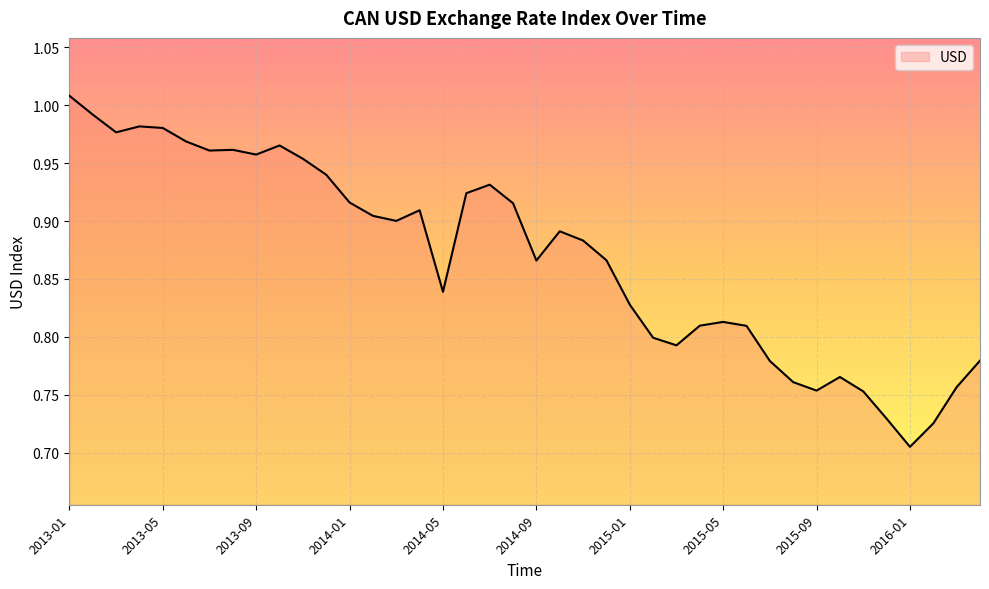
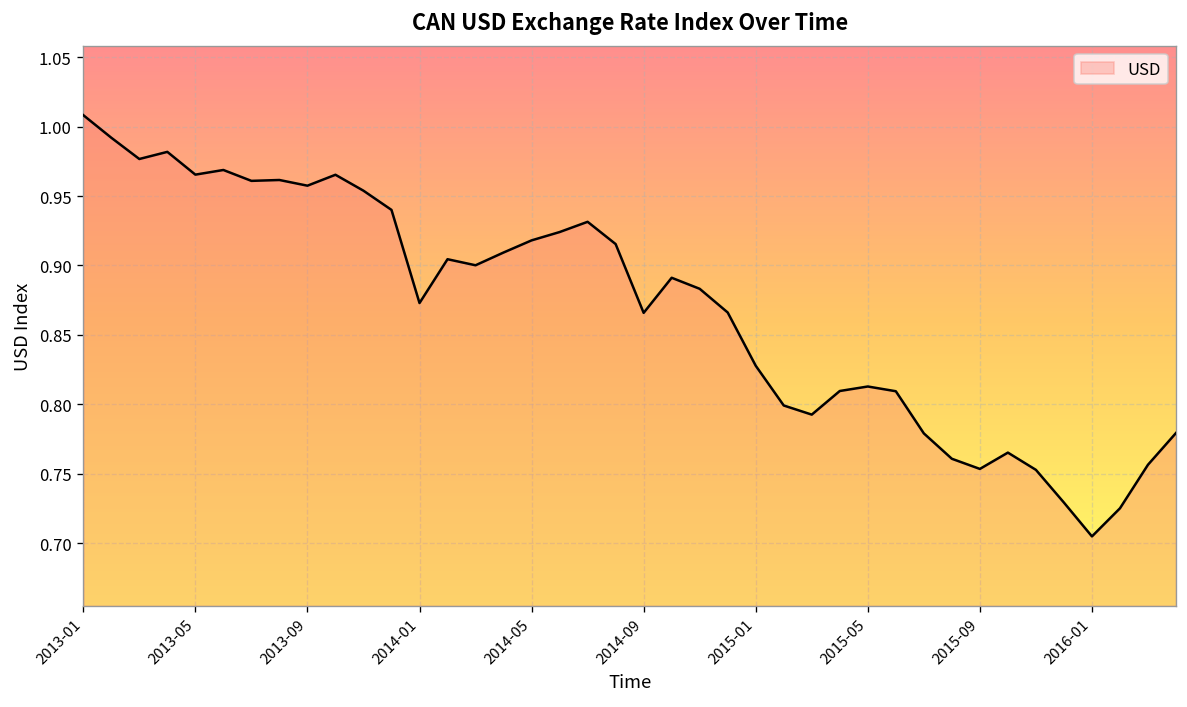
  {
    "2013-01": 1.008,
-   "2013-05": 0.980,
+   "2013-05": 0.965,
    "2013-09": 0.957,
-   "2014-01": 0.916,
-   "2014-05": 0.839,
+   "2014-01": 0.873,
+   "2014-05": 0.918,
    "2014-09": 0.866,
    "2015-01": 0.828,
    "2015-05": 0.813,
    "2015-09": 0.754,
    "2016-01": 0.705
  }
